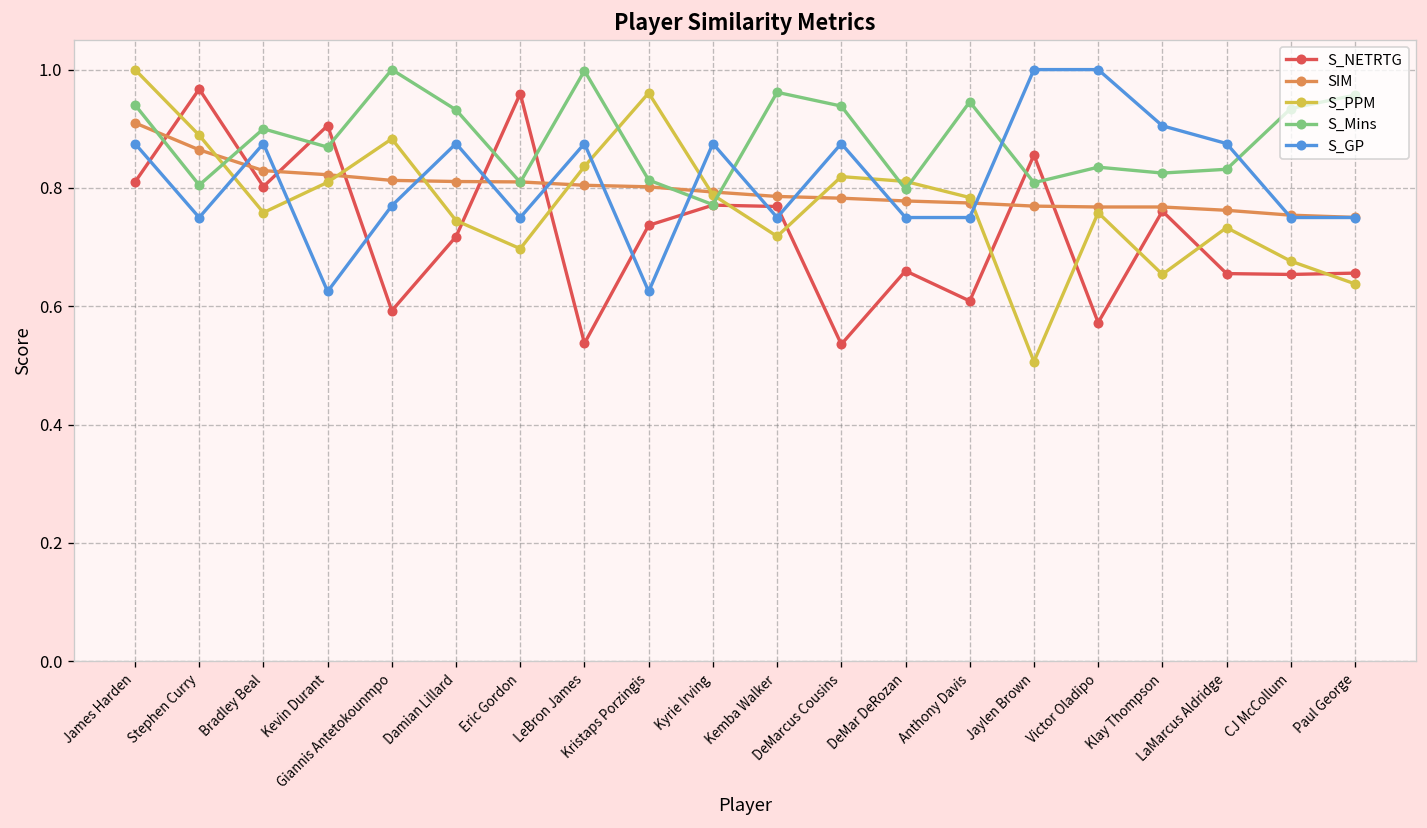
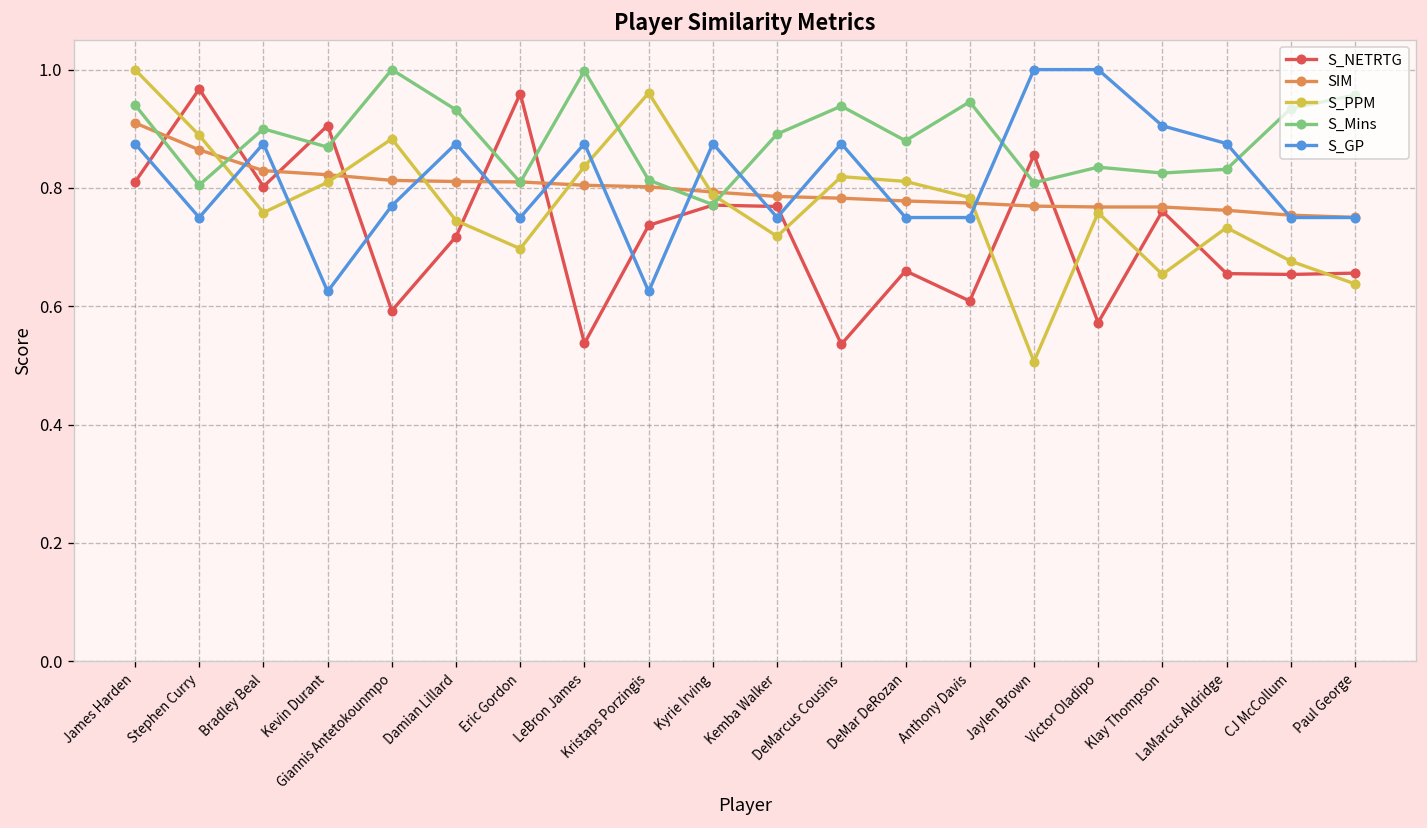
  {
    "S_Mins": {
      "James Harden": 0.94,
      "Stephen Curry": 0.80,
      "Bradley Beal": 0.90,
      "Kevin Durant": 0.87,
      "Giannis Antetokounmpo": 1.00,
      "Damian Lillard": 0.93,
      "LeBron James": 1.00,
      "Kristaps Porzingis": 0.81,
-     "Kemba Walker": 0.96,
+     "Kemba Walker": 0.89,
      "DeMarcus Cousins": 0.94,
-     "DeMar DeRozan": 0.80,
+     "DeMar DeRozan": 0.88,
      "Anthony Davis": 0.95,
      "Jaylen Brown": 0.81,
      "Victor Oladipo": 0.84,
      "Klay Thompson": 0.83,
      "LaMarcus Aldridge": 0.83
    },
    "S_GP": {
      "James Harden": 0.88,
      "Stephen Curry": 0.75,
      "Bradley Beal": 0.88,
      "Kevin Durant": 0.63,
      "Giannis Antetokounmpo": 0.77,
      "Damian Lillard": 0.88,
      "Eric Gordon": 0.75,
      "LeBron James": 0.88,
      "Kristaps Porzingis": 0.63,
      "Kyrie Irving": 0.88,
      "Kemba Walker": 0.75,
      "DeMarcus Cousins": 0.88,
      "DeMar DeRozan": 0.75,
      "Anthony Davis": 0.75,
      "Jaylen Brown": 1.00,
      "Victor Oladipo": 1.00,
      "Klay Thompson": 0.91,
      "LaMarcus Aldridge": 0.88
    }
  }
